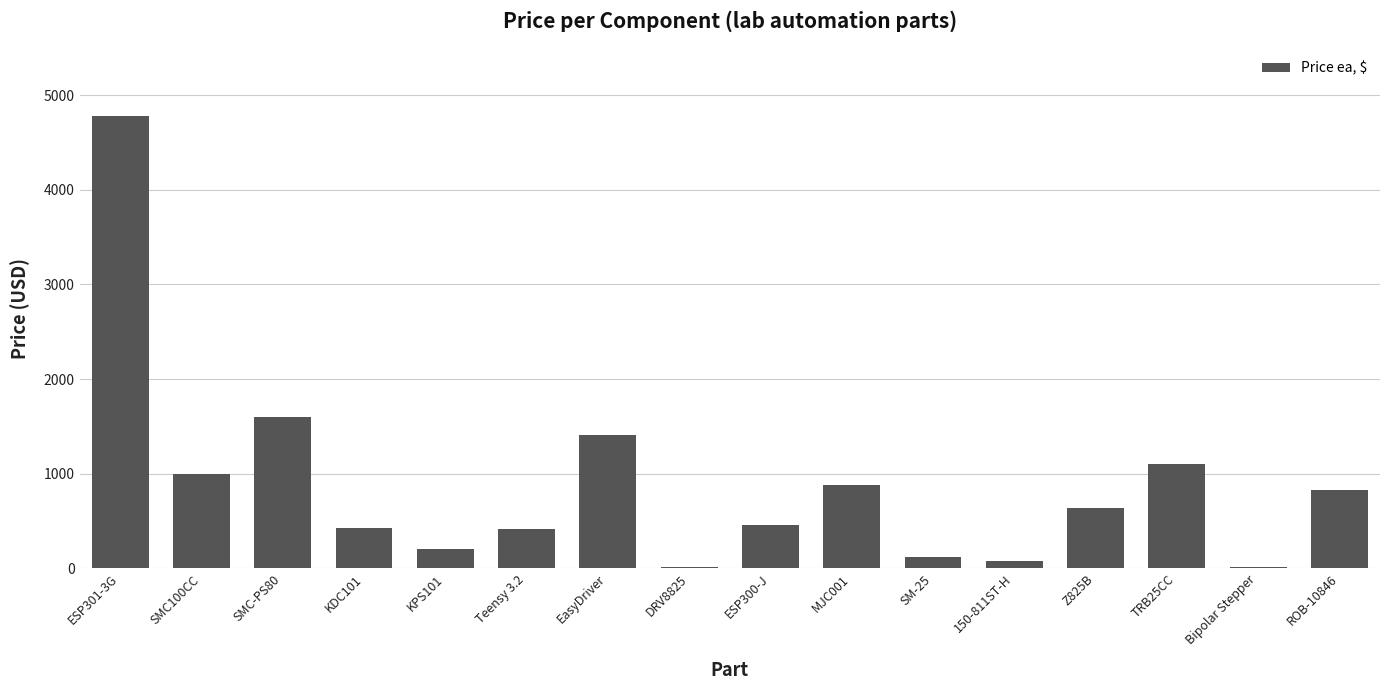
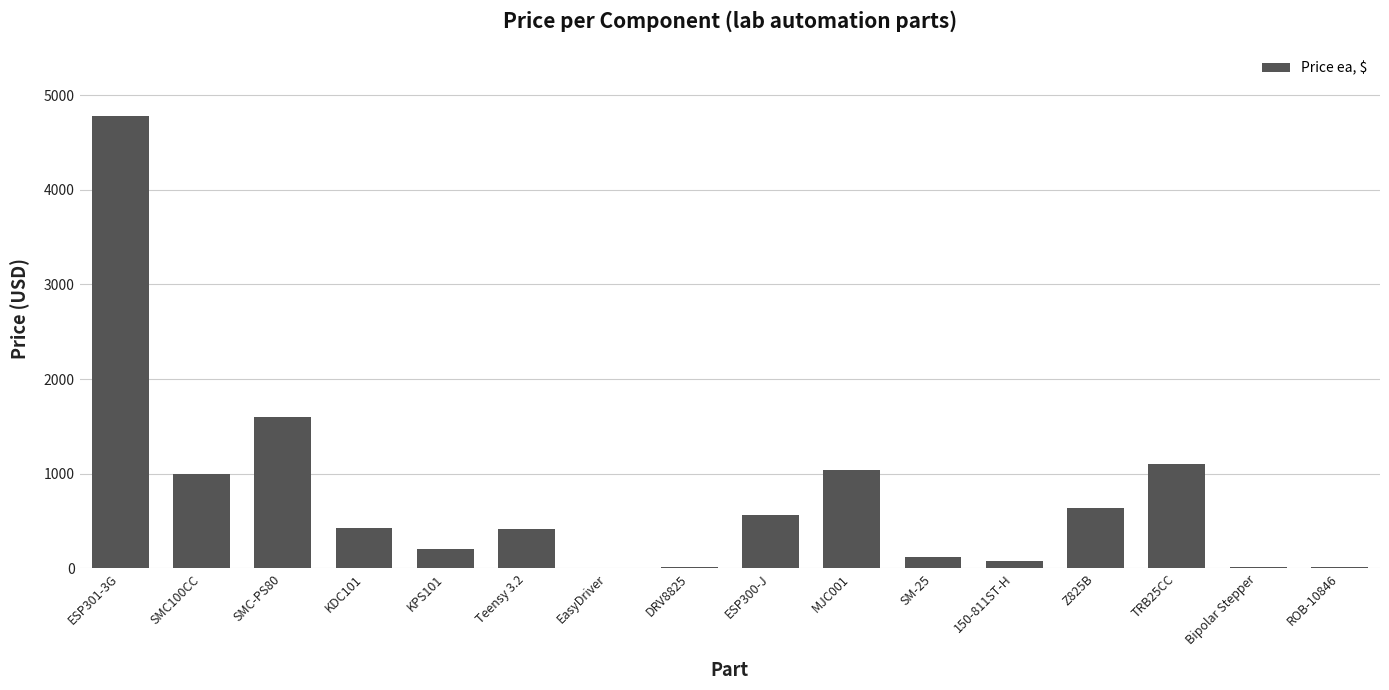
  {
    "ESP301-3G": 4800,
    "SMC100CC": 1000,
    "SMC-PS80": 1600,
    "KDC101": 400,
    "KPS101": 200,
    "Teensy 3.2": 400,
-   "EasyDriver": 1400,
-   "ESP300-J": 500,
-   "MJC001": 900,
+   "EasyDriver": 0,
+   "ESP300-J": 600,
+   "MJC001": 1000,
    "SM-25": 100,
    "150-811ST-H": 100,
    "Z825B": 600,
    "TRB25CC": 1100,
-   "ROB-10846": 800
+   "ROB-10846": 0
  }
